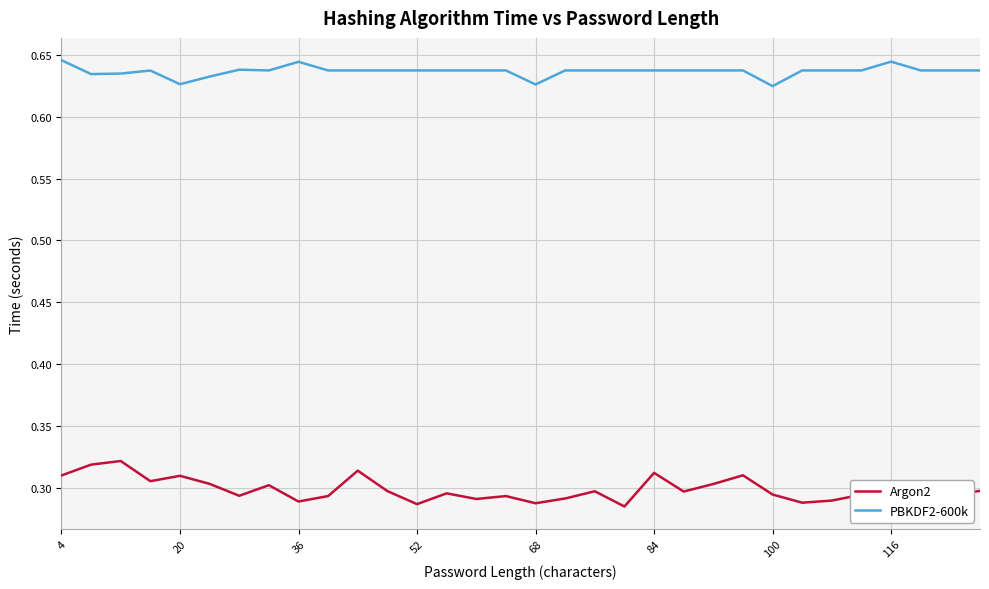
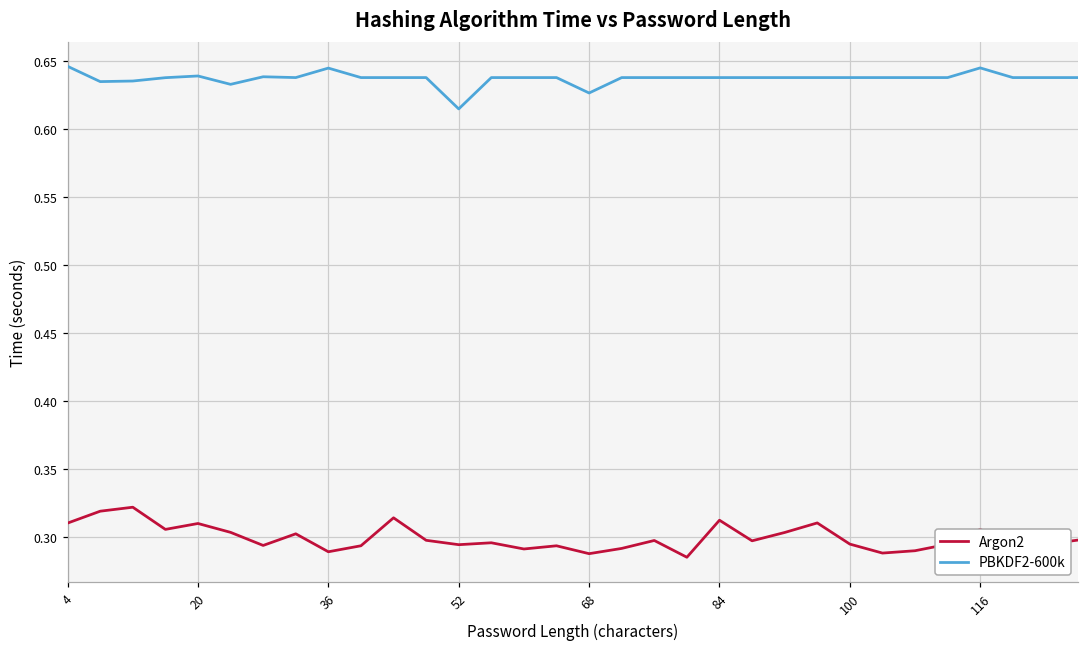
  {
    "Argon2": {
      "4": 0.310,
      "20": 0.310,
      "36": 0.289,
-     "52": 0.287,
+     "52": 0.294,
      "68": 0.287,
      "84": 0.312,
      "100": 0.295
    },
    "PBKDF2-600k": {
      "4": 0.646,
-     "20": 0.626,
+     "20": 0.639,
      "36": 0.645,
-     "52": 0.638,
+     "52": 0.614,
      "68": 0.626,
      "84": 0.638,
-     "100": 0.625,
+     "100": 0.638,
      "116": 0.645
    }
  }
